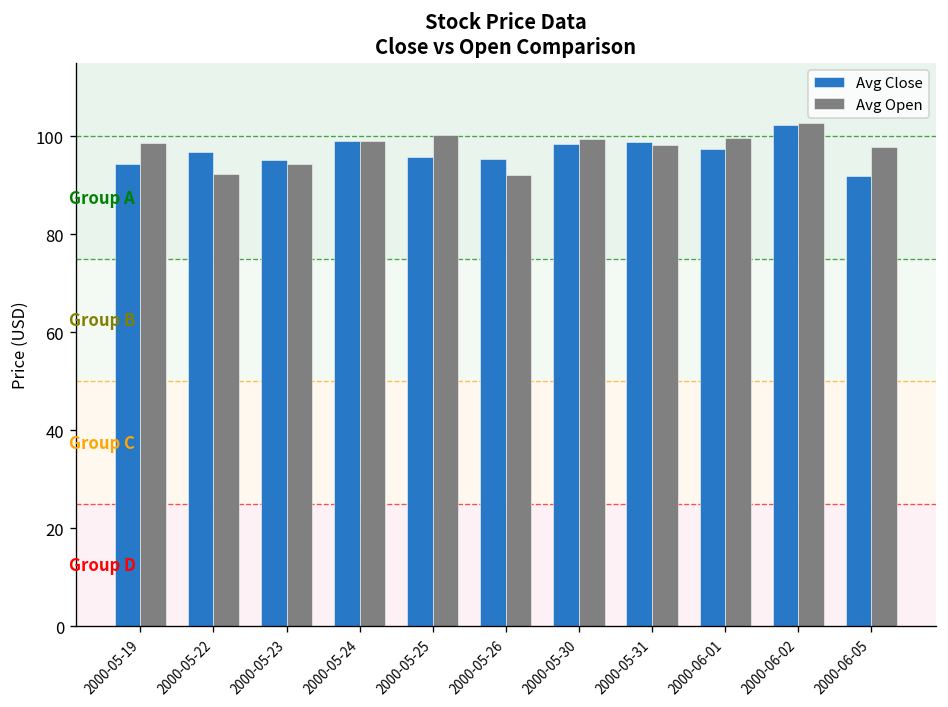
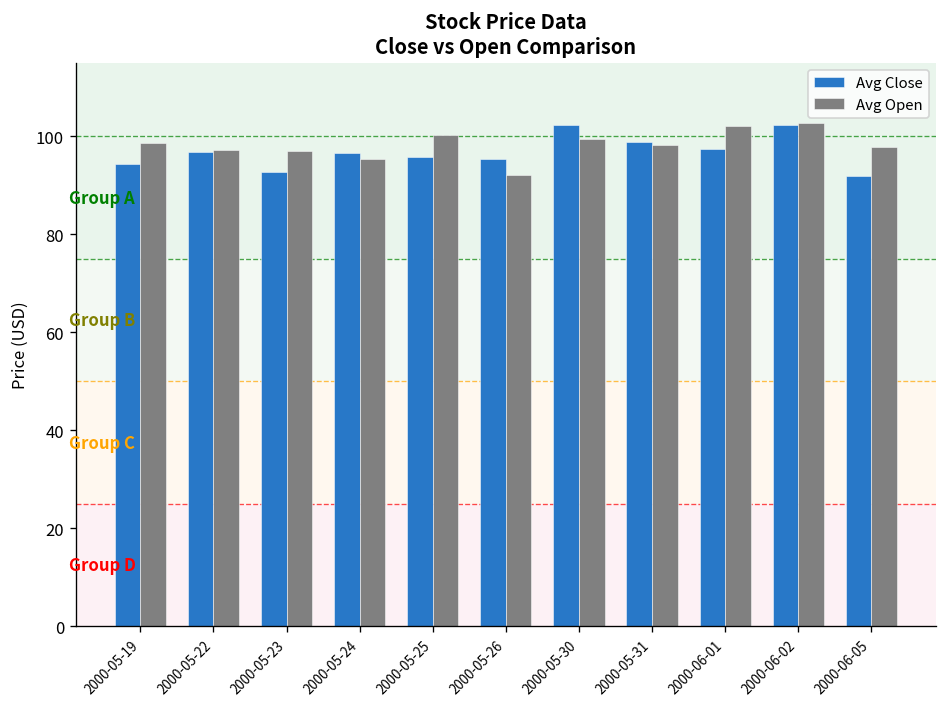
  {
    "Avg Close": {
      "2000-05-19": 94,
      "2000-05-22": 97,
-     "2000-05-23": 95,
-     "2000-05-24": 99,
+     "2000-05-23": 93,
+     "2000-05-24": 97,
      "2000-05-25": 96,
      "2000-05-26": 95,
-     "2000-05-30": 99,
+     "2000-05-30": 102,
      "2000-05-31": 99,
      "2000-06-01": 97,
      "2000-06-02": 102,
      "2000-06-05": 92
    },
    "Avg Open": {
      "2000-05-19": 99,
-     "2000-05-22": 92,
-     "2000-05-23": 94,
-     "2000-05-24": 99,
+     "2000-05-22": 97,
+     "2000-05-23": 97,
+     "2000-05-24": 95,
      "2000-05-25": 100,
      "2000-05-26": 92,
      "2000-05-30": 100,
      "2000-05-31": 98,
-     "2000-06-01": 100,
+     "2000-06-01": 102,
      "2000-06-02": 103,
      "2000-06-05": 98
    }
  }
